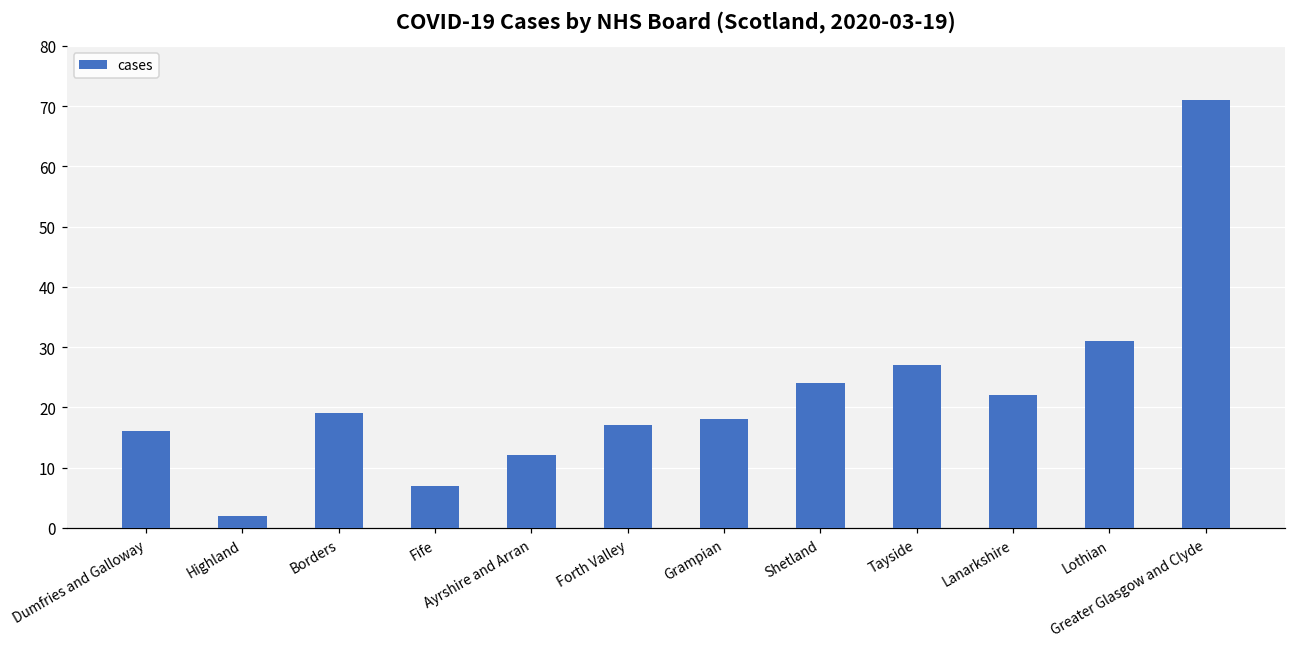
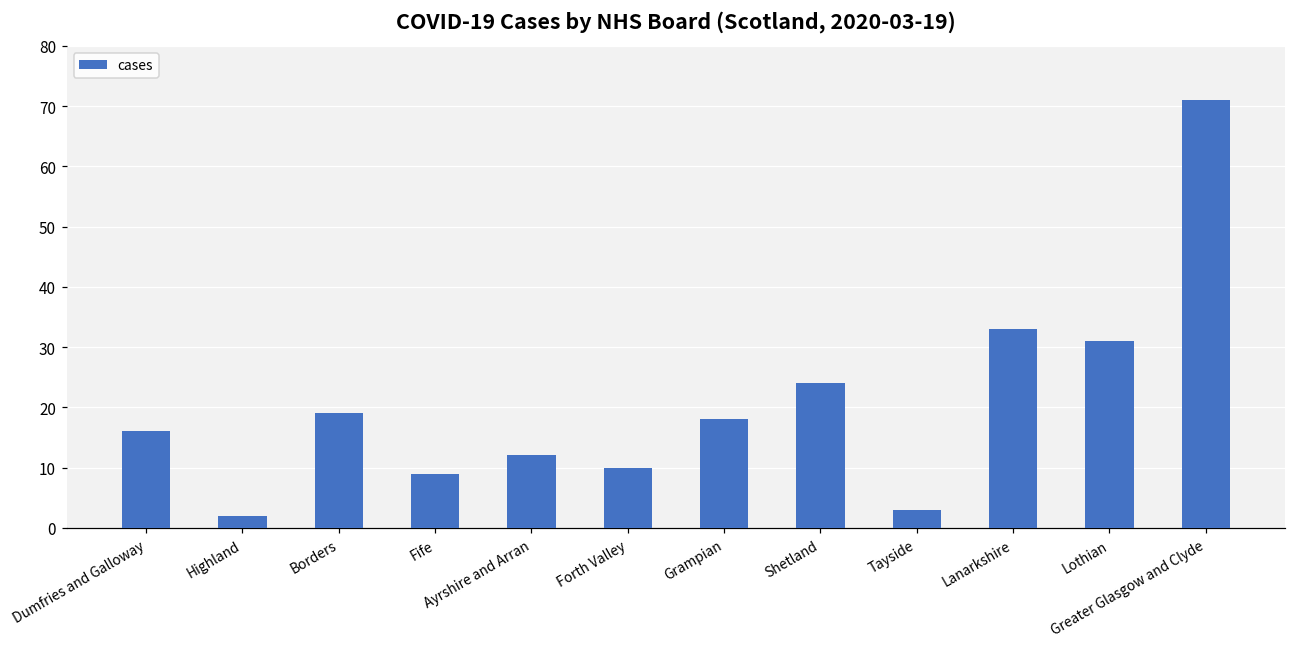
  {
    "Dumfries and Galloway": 16,
    "Highland": 2,
    "Borders": 19,
-   "Fife": 7,
+   "Fife": 9,
    "Ayrshire and Arran": 12,
-   "Forth Valley": 17,
+   "Forth Valley": 10,
    "Grampian": 18,
    "Shetland": 24,
-   "Tayside": 27,
-   "Lanarkshire": 22,
+   "Tayside": 3,
+   "Lanarkshire": 33,
    "Lothian": 31,
    "Greater Glasgow and Clyde": 71
  }
